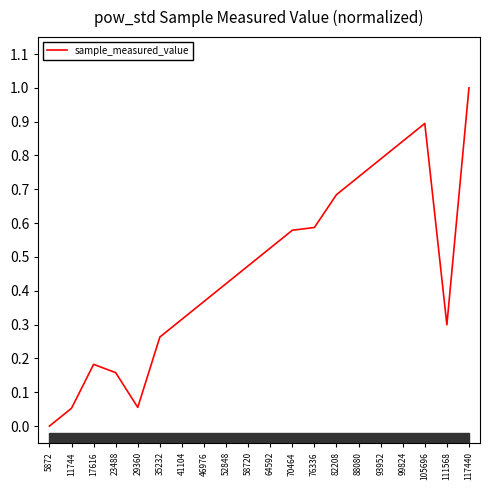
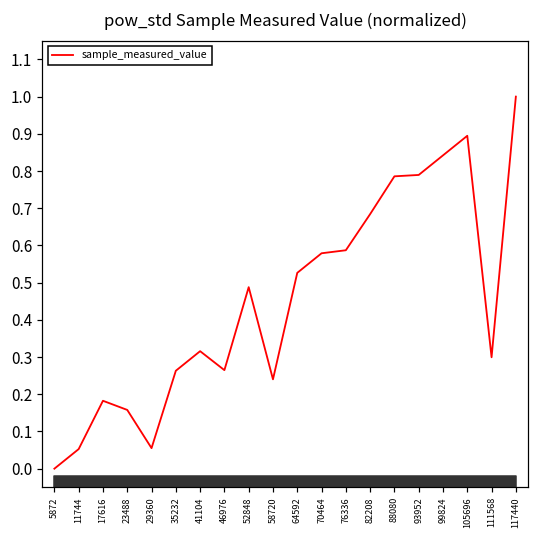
  {
    "sample_measured_value": {
      "5872": 0.00,
      "11744": 0.05,
      "17616": 0.18,
      "23488": 0.16,
      "29360": 0.06,
      "35232": 0.26,
      "41104": 0.32,
-     "46976": 0.37,
-     "52848": 0.42,
-     "58720": 0.47,
+     "46976": 0.26,
+     "52848": 0.49,
+     "58720": 0.24,
      "64592": 0.53,
      "70464": 0.58,
      "76336": 0.59,
      "82208": 0.68,
-     "88080": 0.74,
+     "88080": 0.79,
      "93952": 0.79,
      "99824": 0.84,
      "105696": 0.89,
      "111568": 0.30,
      "117440": 1.00
    }
  }
